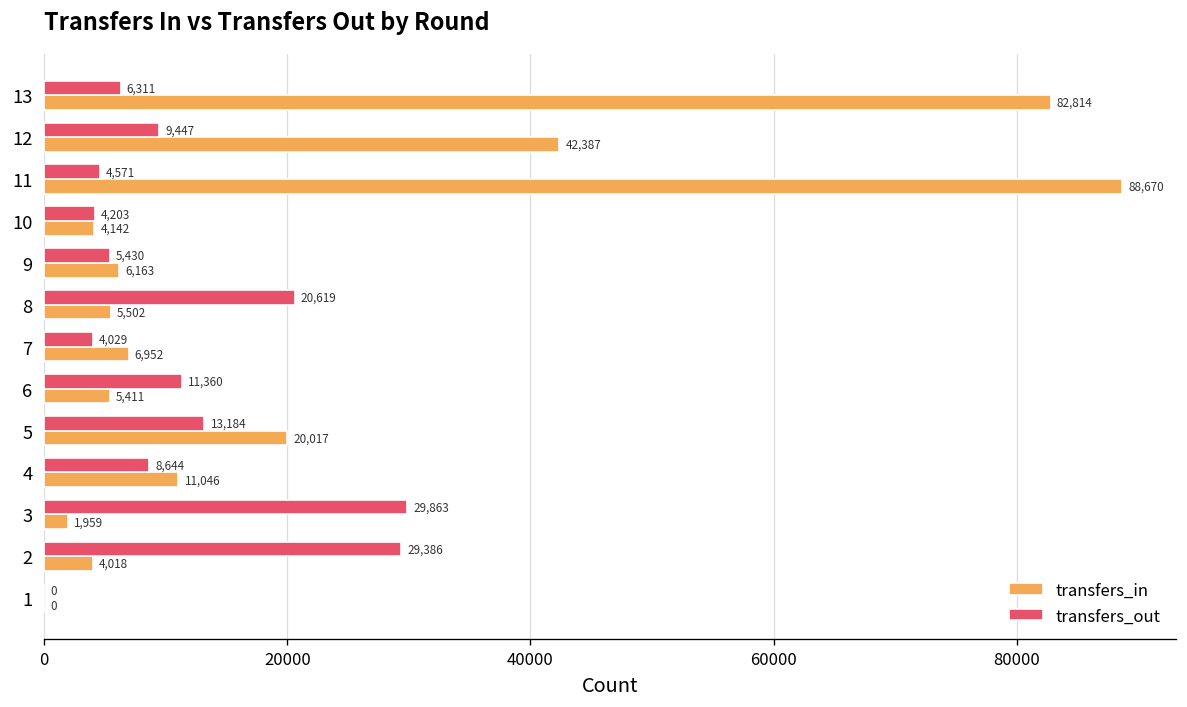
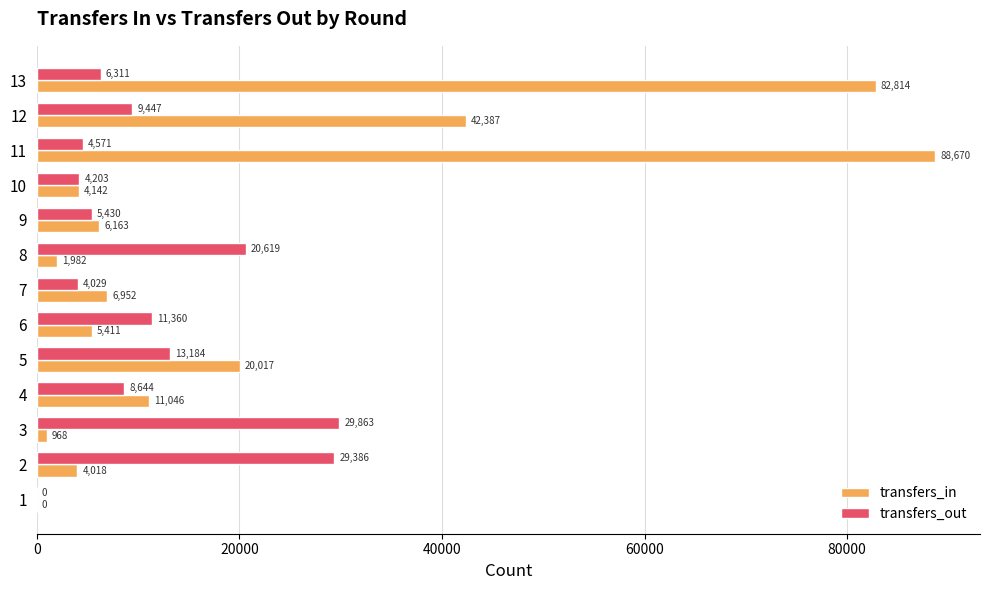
  {
    "transfers_in": {
      "13": "82,814",
      "12": "42,387",
      "11": "88,670",
      "10": "4,142",
      "9": "6,163",
-     "8": "5,502",
+     "8": "1,982",
      "7": "6,952",
      "6": "5,411",
      "5": "20,017",
      "4": "11,046",
-     "3": "1,959",
+     "3": "968",
      "2": "4,018",
      "1": "0"
    },
    "transfers_out": {
      "13": "6,311",
      "12": "9,447",
      "11": "4,571",
      "10": "4,203",
      "9": "5,430",
      "8": "20,619",
      "7": "4,029",
      "6": "11,360",
      "5": "13,184",
      "4": "8,644",
      "3": "29,863",
      "2": "29,386",
      "1": "0"
    }
  }
